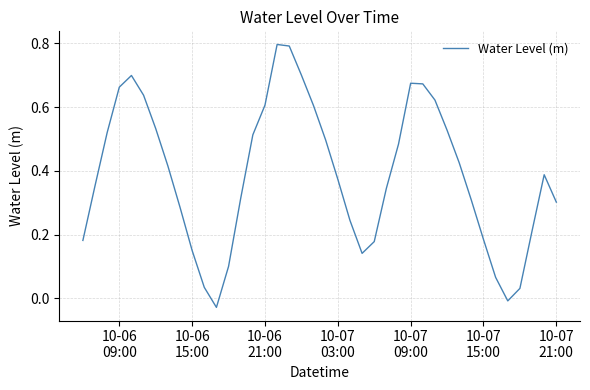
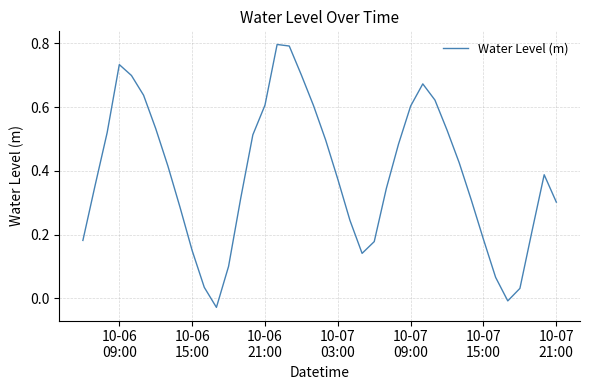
  {
-   "10-06 09:00": 0.66,
+   "10-06 09:00": 0.73,
    "10-06 15:00": 0.15,
    "10-06 21:00": 0.61,
    "10-07 03:00": 0.37,
-   "10-07 09:00": 0.67,
+   "10-07 09:00": 0.60,
    "10-07 15:00": 0.18,
    "10-07 21:00": 0.30
  }
